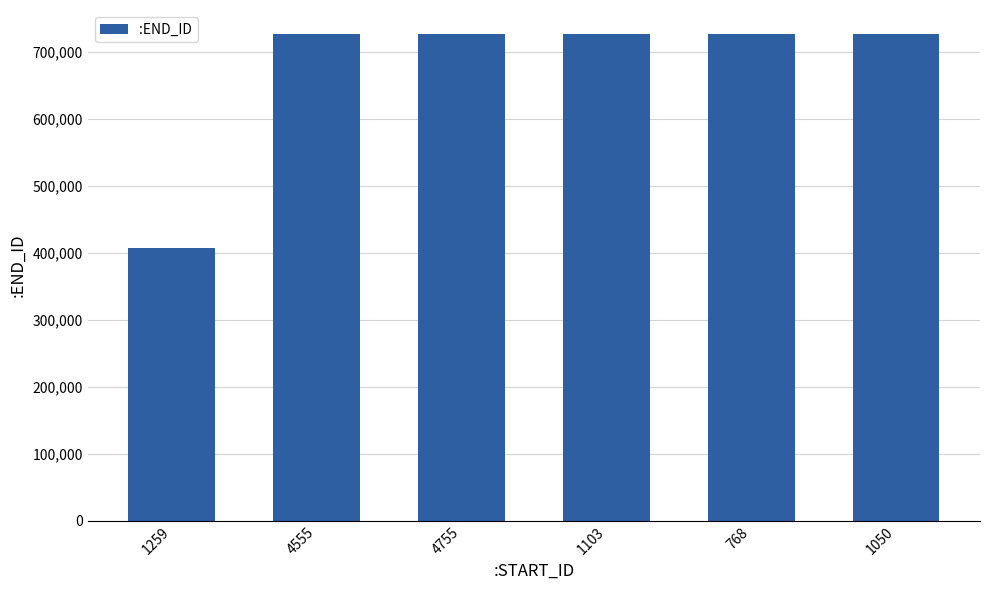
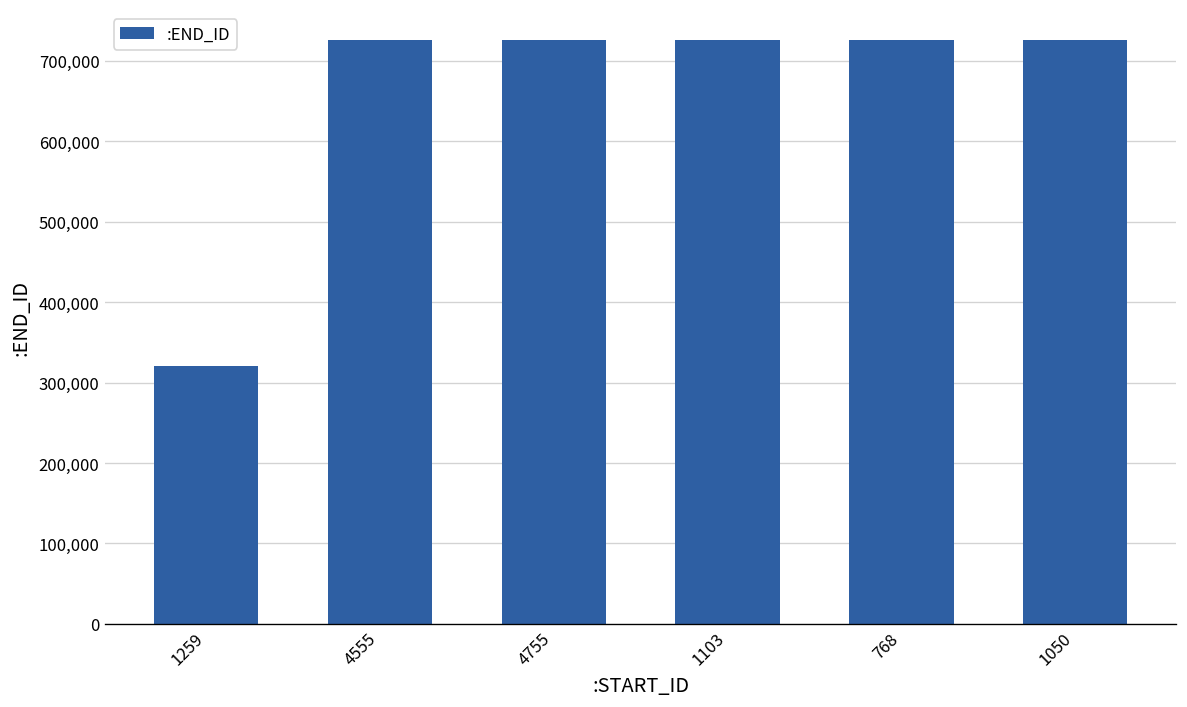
  {
-   "1259": "410,000",
+   "1259": "320,000",
    "4555": "730,000",
    "4755": "730,000",
    "1103": "730,000",
    "768": "730,000",
    "1050": "730,000"
  }
